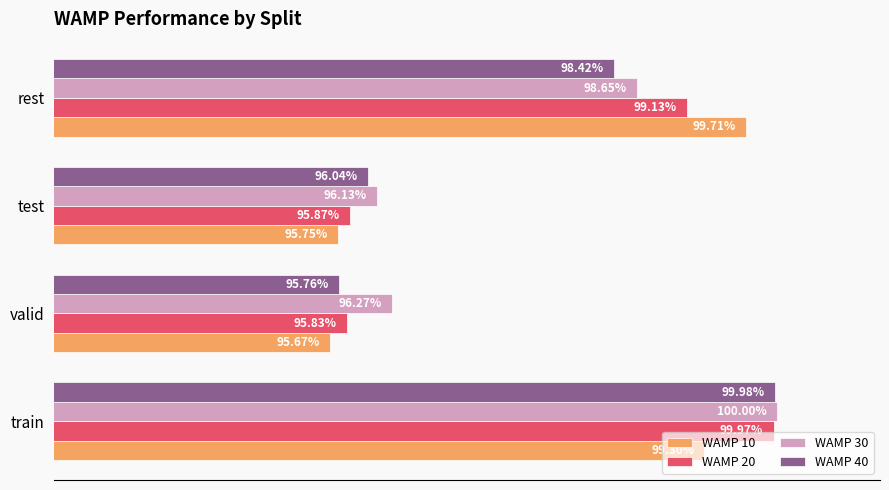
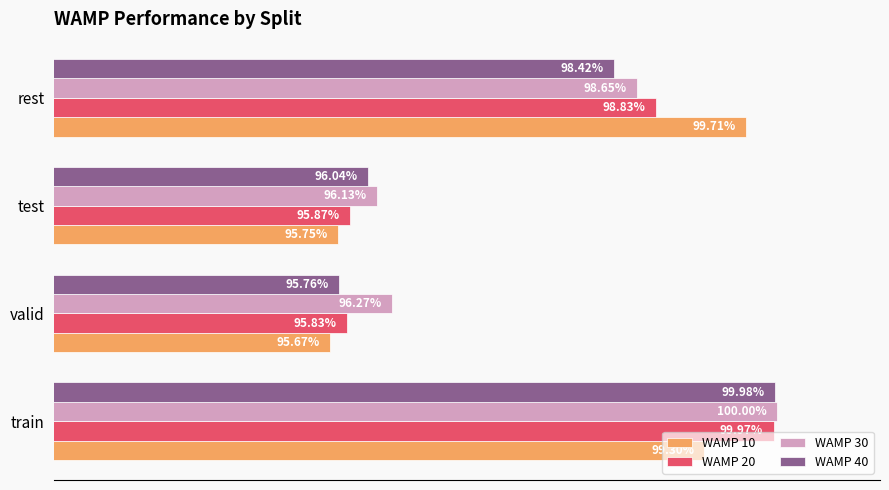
  {
    "WAMP 10": {
      "rest": "99.71%",
      "test": "95.75%",
      "valid": "95.67%"
    },
    "WAMP 20": {
-     "rest": "99.13%",
+     "rest": "98.83%",
      "test": "95.87%",
      "valid": "95.83%"
    },
    "WAMP 30": {
      "rest": "98.65%",
      "test": "96.13%",
      "valid": "96.27%",
      "train": "100.00%"
    },
    "WAMP 40": {
      "rest": "98.42%",
      "test": "96.04%",
      "valid": "95.76%",
      "train": "99.98%"
    }
  }
